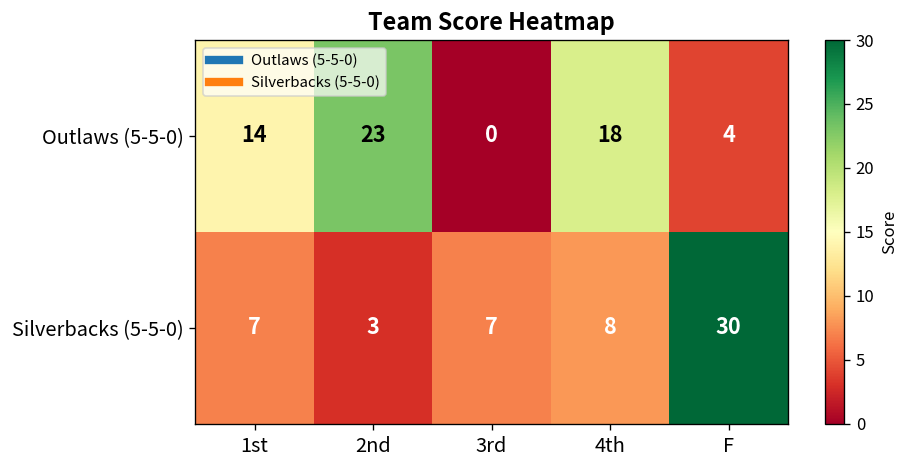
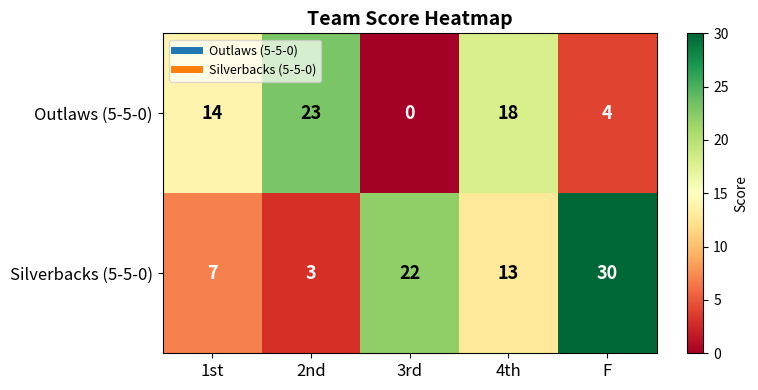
  {
    "Outlaws (5-5-0)": {
      "1st": 14,
      "2nd": 23,
      "3rd": 0,
      "4th": 18,
      "F": 4
    },
    "Silverbacks (5-5-0)": {
      "1st": 7,
      "2nd": 3,
-     "3rd": 7,
-     "4th": 8,
+     "3rd": 22,
+     "4th": 13,
      "F": 30
    }
  }
